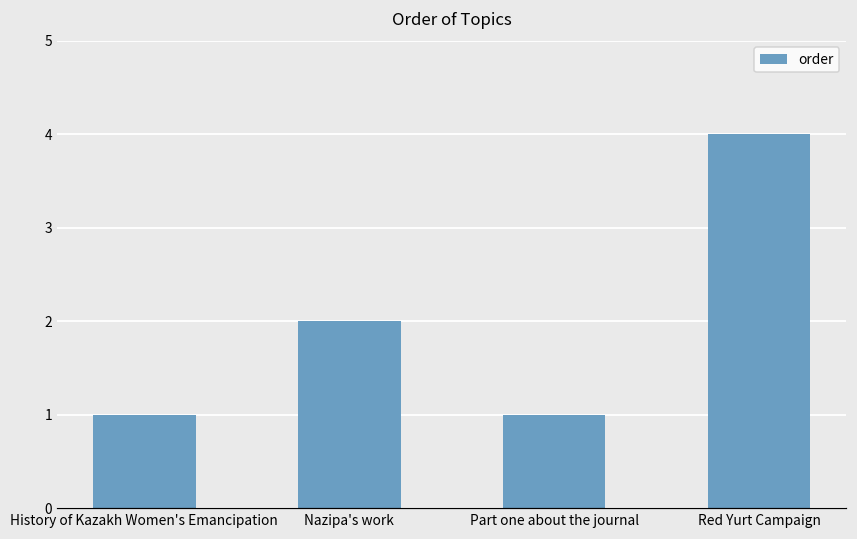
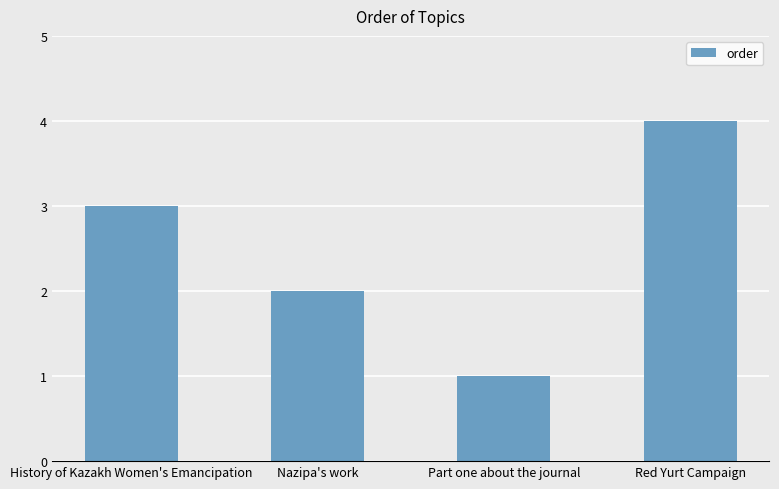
  {
-   "History of Kazakh Women's Emancipation": 1,
+   "History of Kazakh Women's Emancipation": 3,
    "Nazipa's work": 2,
    "Part one about the journal": 1,
    "Red Yurt Campaign": 4
  }
